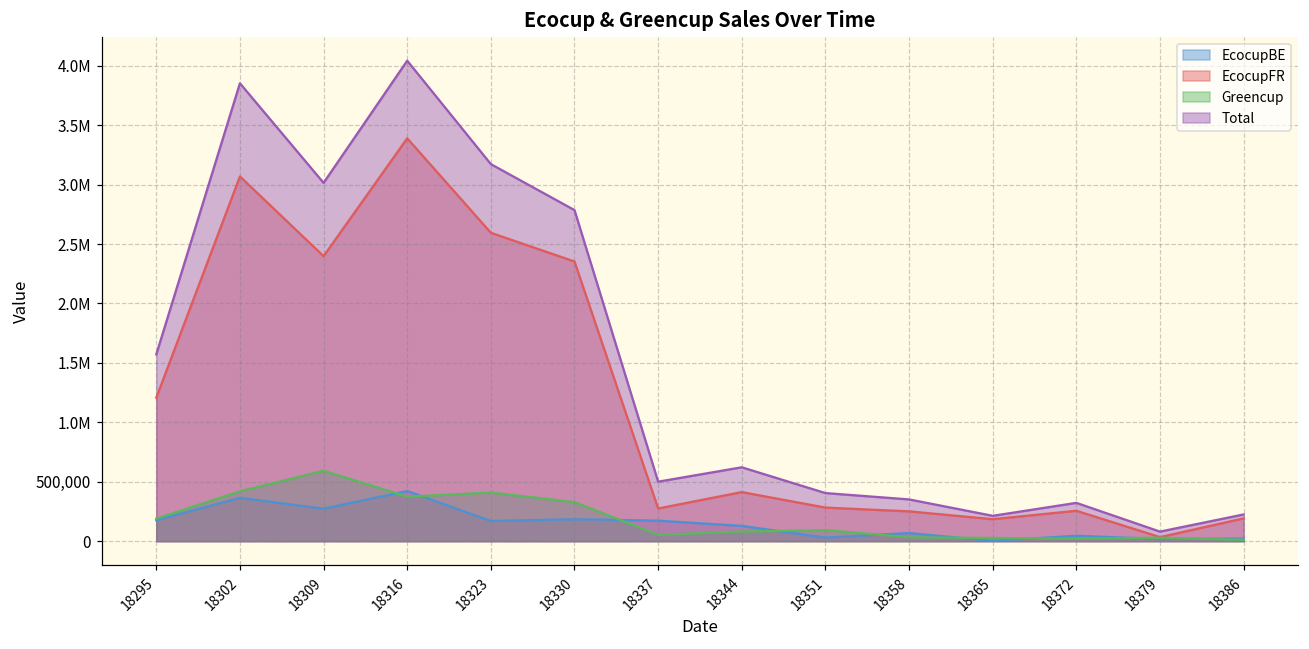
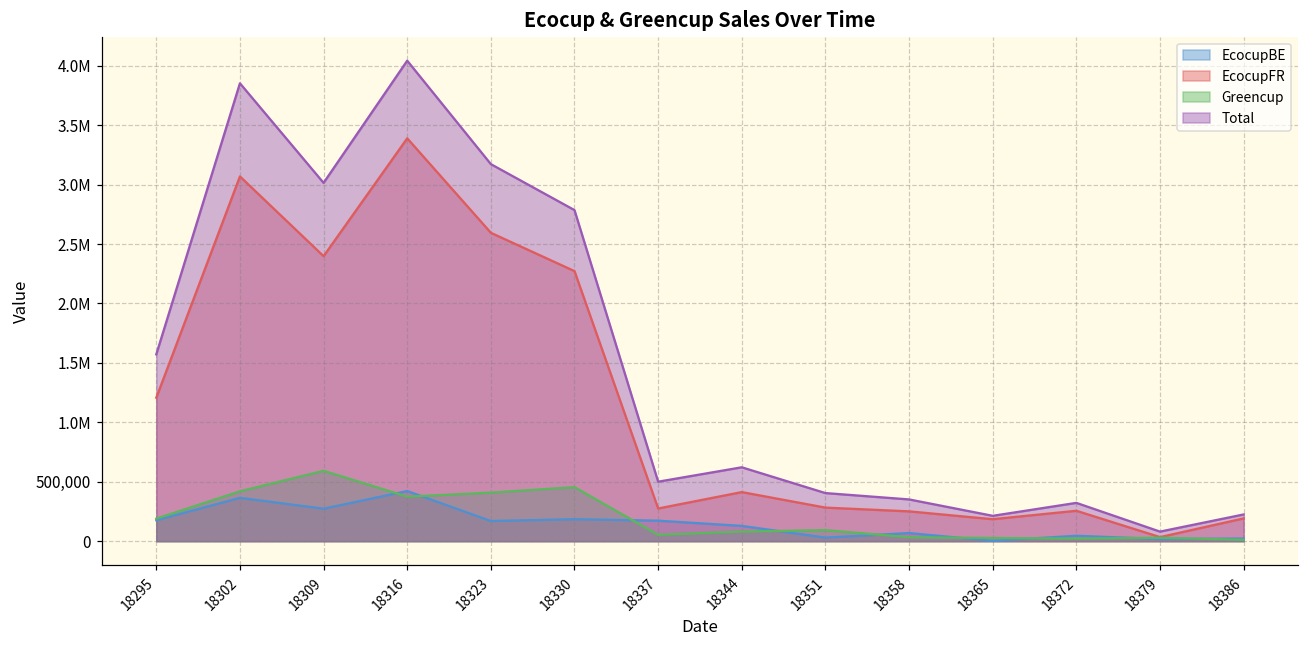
  {
    "EcocupBE": {
      "18302": "360,000",
      "18309": "270,000",
      "18316": "420,000",
      "18323": "170,000",
      "18330": "180,000",
      "18337": "170,000",
      "18344": "130,000",
      "18351": "30,000",
      "18358": "70,000",
      "18365": "0",
      "18372": "50,000"
    },
    "EcocupFR": {
      "18295": "1,210,000",
      "18302": "3,070,000",
      "18309": "2,400,000",
      "18316": "3,390,000",
      "18323": "2,590,000",
-     "18330": "2,350,000",
+     "18330": "2,270,000",
      "18337": "270,000",
      "18344": "410,000",
      "18351": "280,000",
      "18358": "250,000",
      "18365": "180,000",
      "18372": "260,000",
      "18386": "190,000"
    },
    "Greencup": {
      "18302": "420,000",
      "18309": "590,000",
      "18316": "370,000",
      "18323": "410,000",
-     "18330": "330,000",
+     "18330": "450,000",
      "18337": "50,000",
      "18344": "80,000",
      "18351": "90,000",
      "18358": "30,000",
      "18365": "30,000",
      "18372": "20,000"
    },
    "Total": {
      "18295": "1,570,000",
      "18302": "3,850,000",
      "18309": "3,010,000",
      "18316": "4,040,000",
      "18323": "3,170,000",
      "18330": "2,790,000",
      "18337": "500,000",
      "18344": "620,000",
      "18351": "400,000",
      "18358": "350,000",
      "18365": "210,000",
      "18372": "320,000",
      "18379": "80,000",
      "18386": "220,000"
    }
  }
